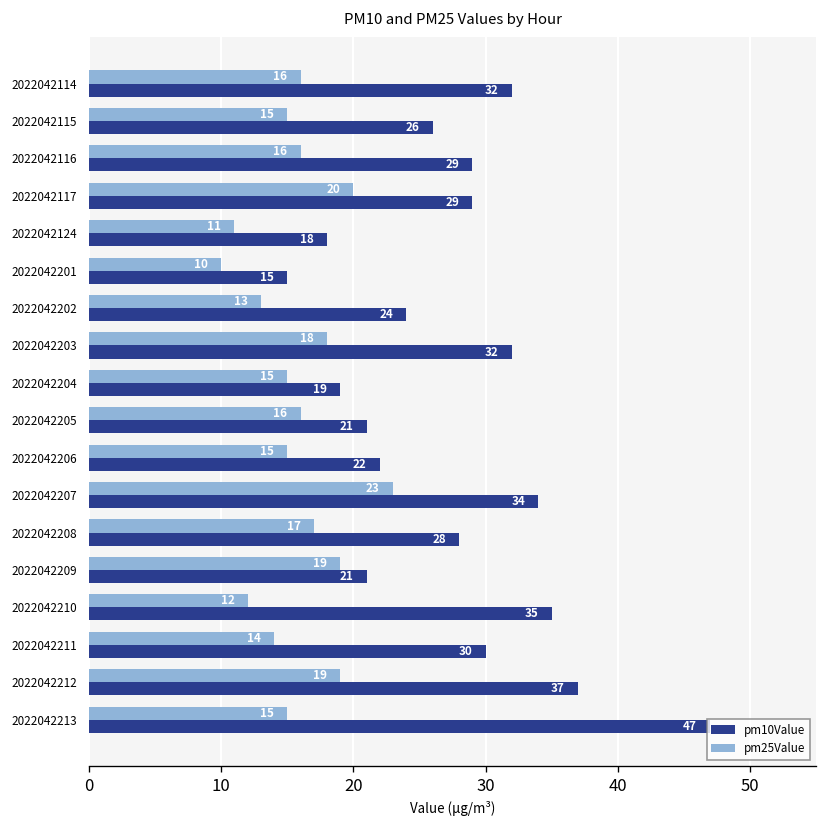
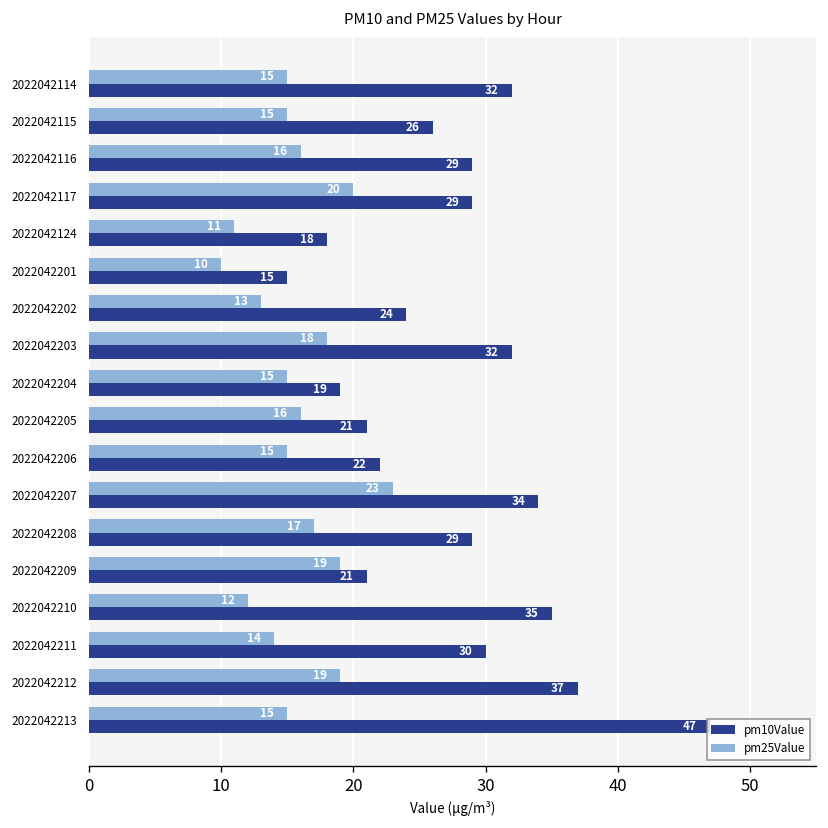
  {
    "pm10Value": {
      "2022042114": 32,
      "2022042115": 26,
      "2022042116": 29,
      "2022042117": 29,
      "2022042124": 18,
      "2022042201": 15,
      "2022042202": 24,
      "2022042203": 32,
      "2022042204": 19,
      "2022042205": 21,
      "2022042206": 22,
      "2022042207": 34,
-     "2022042208": 28,
+     "2022042208": 29,
      "2022042209": 21,
      "2022042210": 35,
      "2022042211": 30,
      "2022042212": 37
    },
    "pm25Value": {
-     "2022042114": 16,
+     "2022042114": 15,
      "2022042115": 15,
      "2022042116": 16,
      "2022042117": 20,
      "2022042124": 11,
      "2022042201": 10,
      "2022042202": 13,
      "2022042203": 18,
      "2022042204": 15,
      "2022042205": 16,
      "2022042206": 15,
      "2022042207": 23,
      "2022042208": 17,
      "2022042209": 19,
      "2022042210": 12,
      "2022042211": 14,
      "2022042212": 19,
      "2022042213": 15
    }
  }
